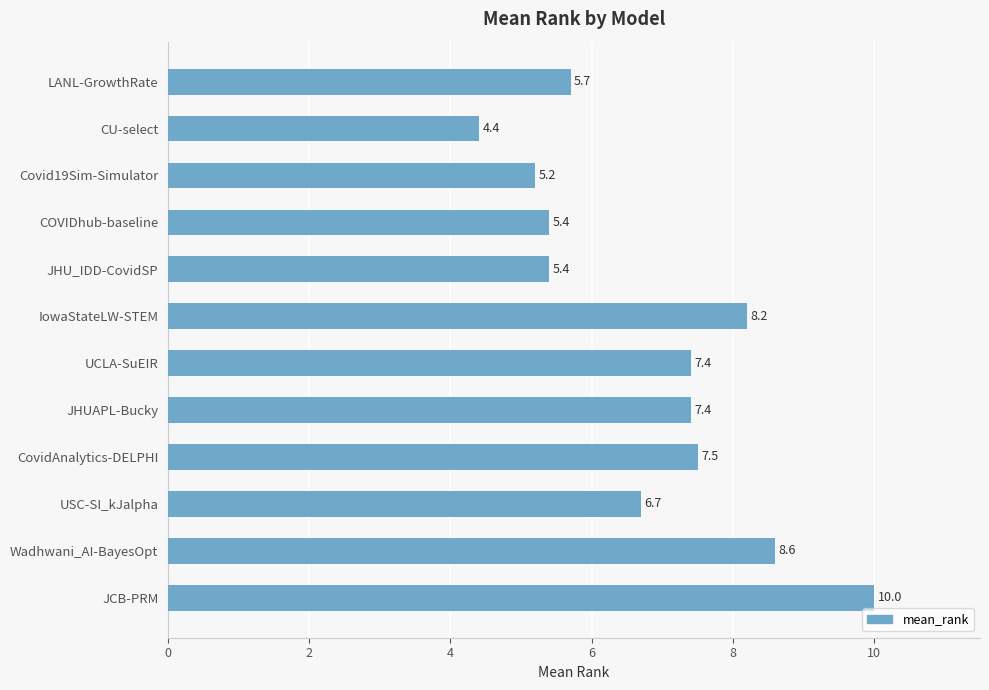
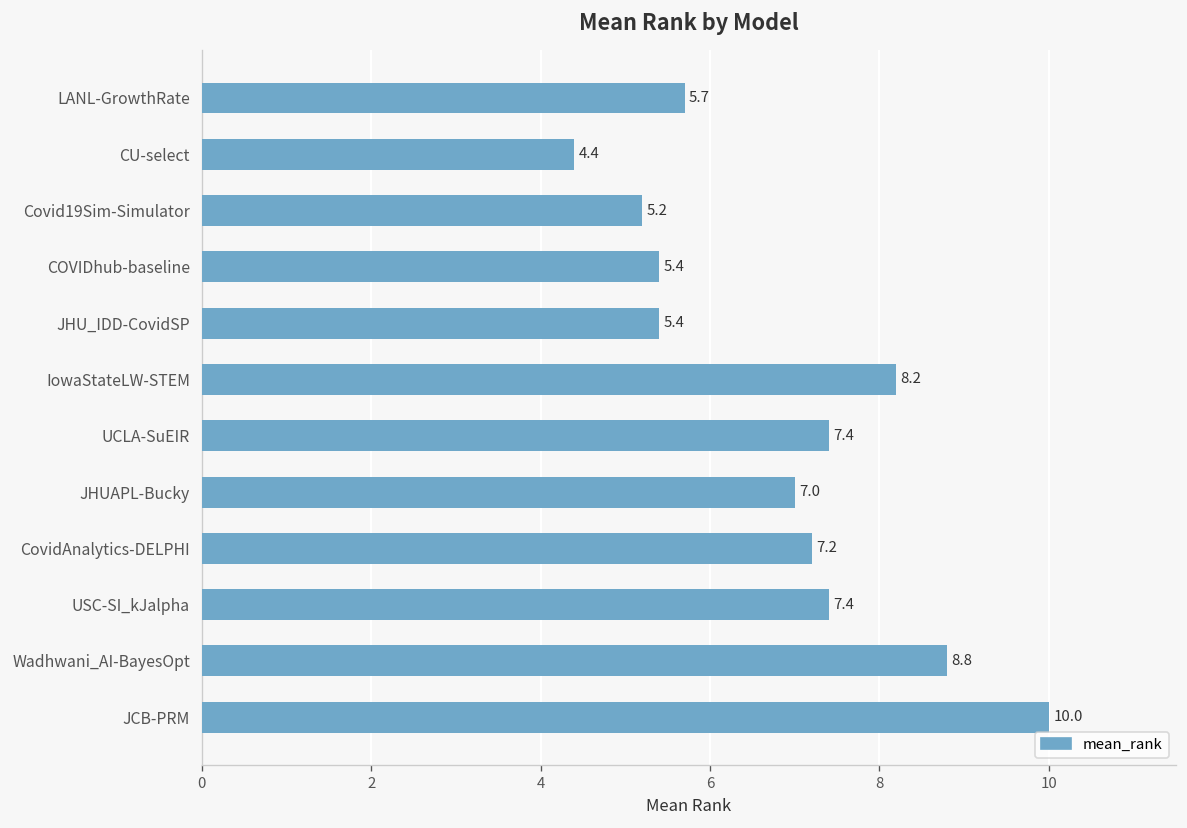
  {
    "LANL-GrowthRate": 5.7,
    "CU-select": 4.4,
    "Covid19Sim-Simulator": 5.2,
    "COVIDhub-baseline": 5.4,
    "JHU_IDD-CovidSP": 5.4,
    "IowaStateLW-STEM": 8.2,
    "UCLA-SuEIR": 7.4,
-   "JHUAPL-Bucky": 7.4,
-   "CovidAnalytics-DELPHI": 7.5,
-   "USC-SI_kJalpha": 6.7,
-   "Wadhwani_AI-BayesOpt": 8.6,
+   "JHUAPL-Bucky": 7.0,
+   "CovidAnalytics-DELPHI": 7.2,
+   "USC-SI_kJalpha": 7.4,
+   "Wadhwani_AI-BayesOpt": 8.8,
    "JCB-PRM": 10.0
  }
